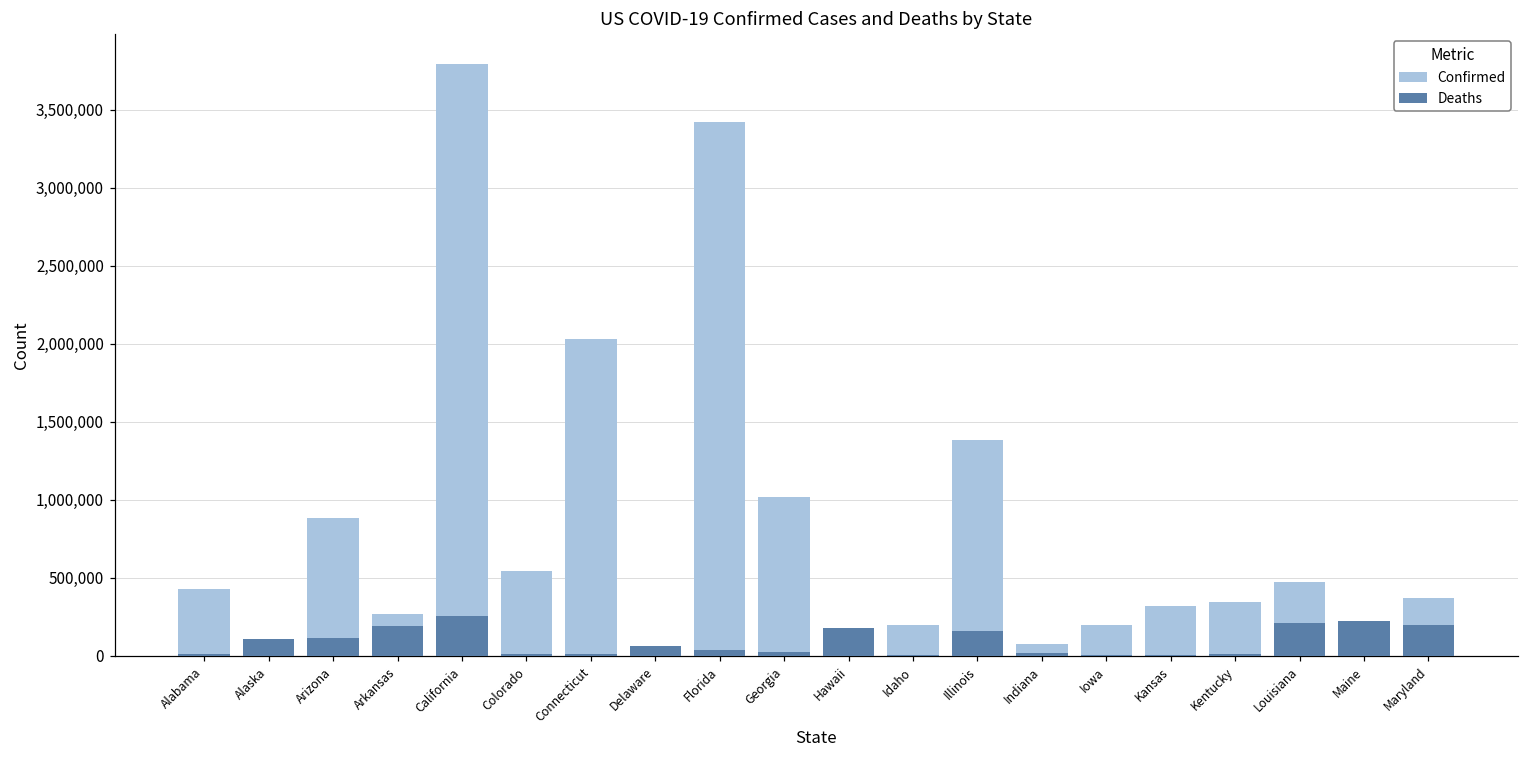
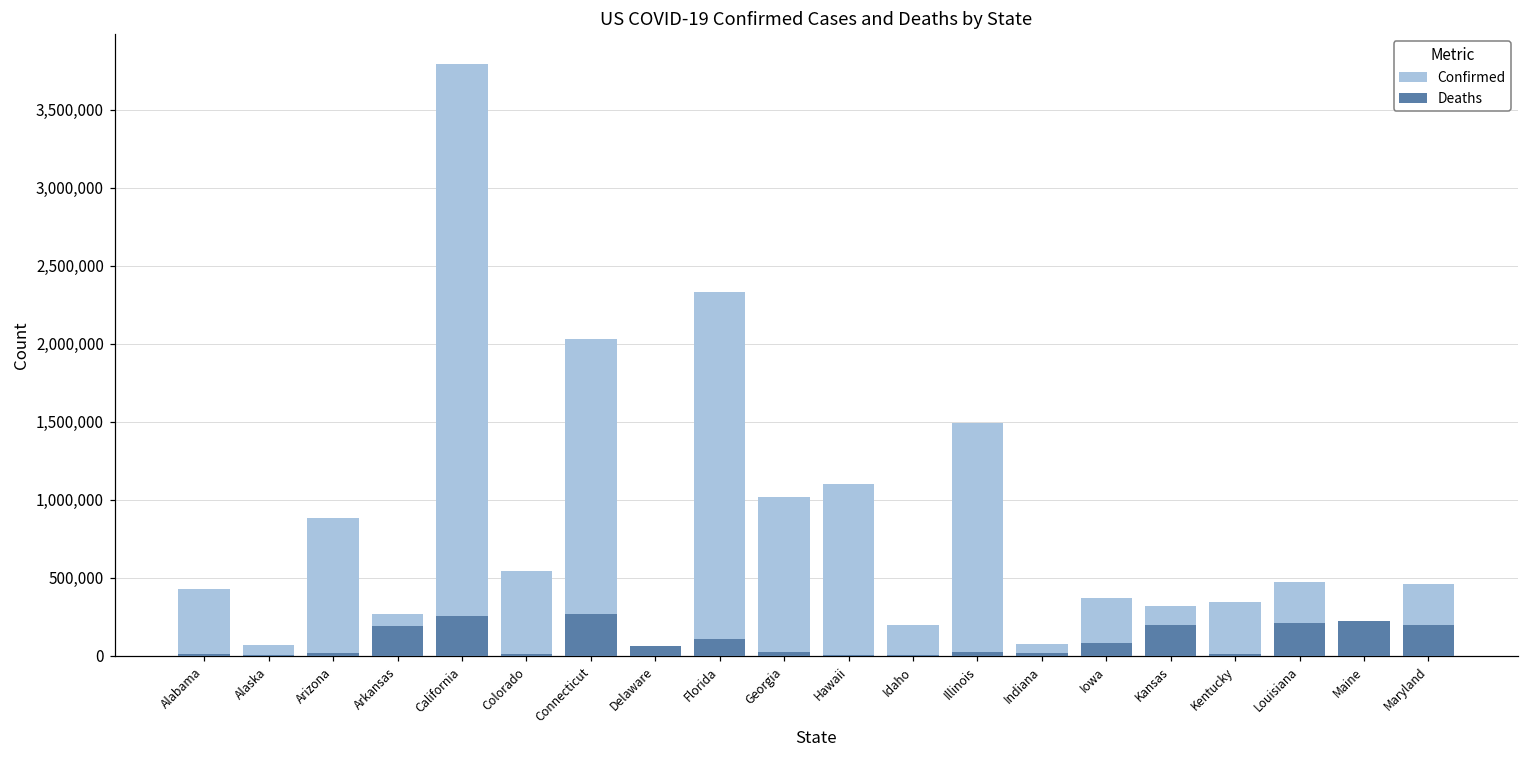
  {
    "Confirmed": {
      "Alabama": "430,000",
      "Arizona": "880,000",
      "Arkansas": "260,000",
      "California": "3,790,000",
      "Colorado": "540,000",
      "Connecticut": "2,030,000",
      "Delaware": "50,000",
-     "Florida": "3,420,000",
+     "Florida": "2,330,000",
      "Georgia": "1,010,000",
-     "Hawaii": "40,000",
+     "Hawaii": "1,100,000",
      "Idaho": "190,000",
-     "Illinois": "1,380,000",
+     "Illinois": "1,490,000",
      "Indiana": "70,000",
-     "Iowa": "190,000",
+     "Iowa": "370,000",
      "Kansas": "320,000",
      "Kentucky": "350,000",
      "Louisiana": "470,000",
-     "Maryland": "370,000"
+     "Maryland": "460,000"
    },
    "Deaths": {
-     "Alaska": "110,000",
-     "Arizona": "110,000",
-     "Connecticut": "10,000",
+     "Alaska": "0",
+     "Arizona": "20,000",
+     "Connecticut": "260,000",
      "Delaware": "60,000",
-     "Florida": "40,000",
-     "Hawaii": "180,000",
-     "Illinois": "150,000",
-     "Iowa": "10,000",
-     "Kansas": "10,000",
+     "Florida": "100,000",
+     "Hawaii": "0",
+     "Illinois": "30,000",
+     "Iowa": "80,000",
+     "Kansas": "200,000",
      "Maine": "220,000"
    }
  }
